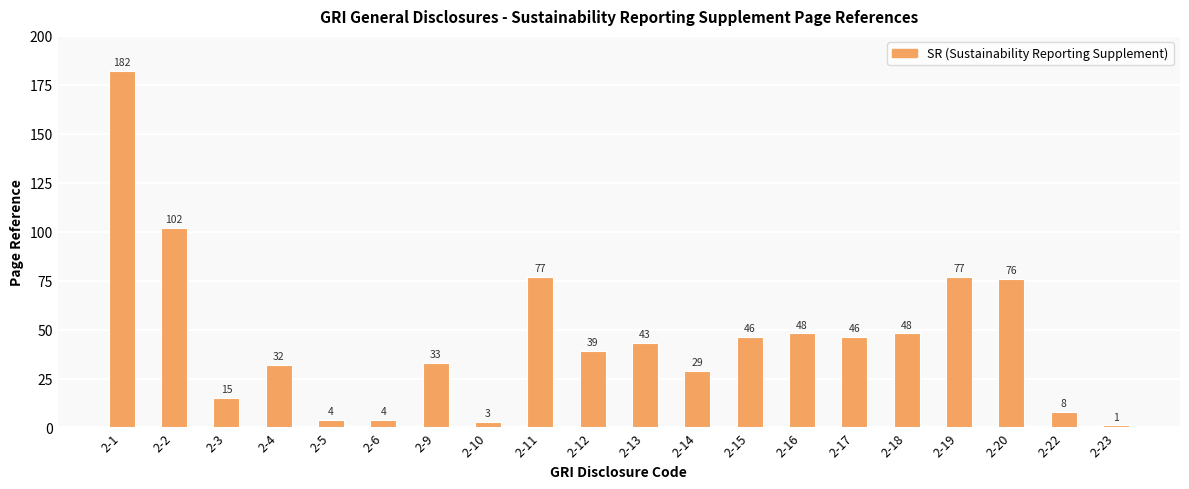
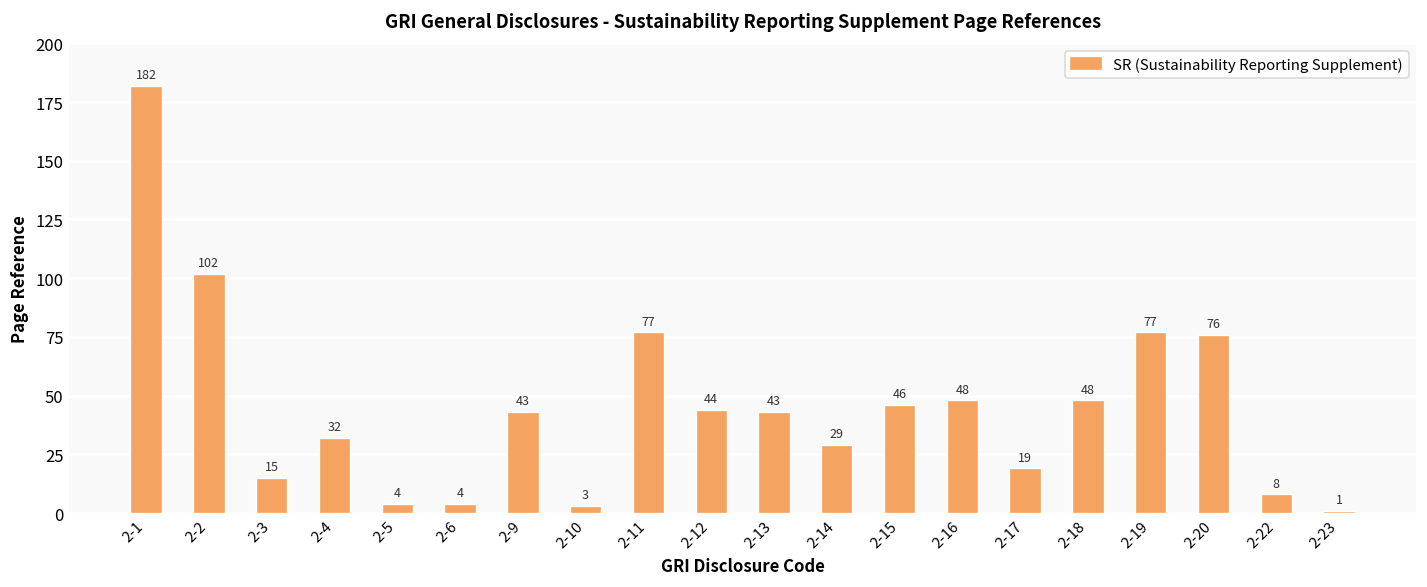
  {
    "2-1": 182,
    "2-2": 102,
    "2-3": 15,
    "2-4": 32,
    "2-5": 4,
    "2-6": 4,
-   "2-9": 33,
+   "2-9": 43,
    "2-10": 3,
    "2-11": 77,
-   "2-12": 39,
+   "2-12": 44,
    "2-13": 43,
    "2-14": 29,
    "2-15": 46,
    "2-16": 48,
-   "2-17": 46,
+   "2-17": 19,
    "2-18": 48,
    "2-19": 77,
    "2-20": 76,
    "2-22": 8,
    "2-23": 1
  }
